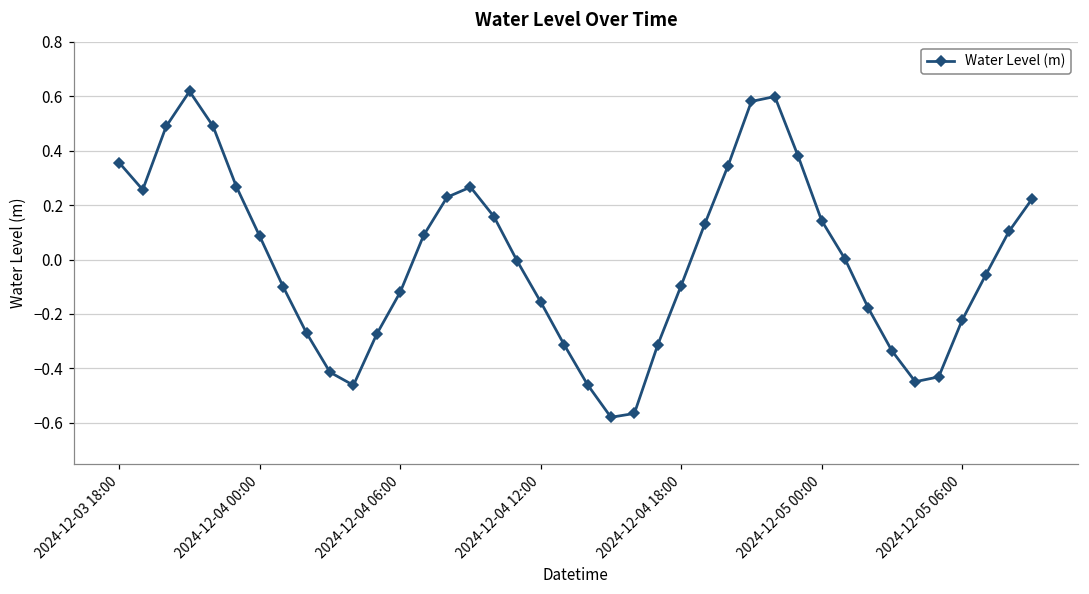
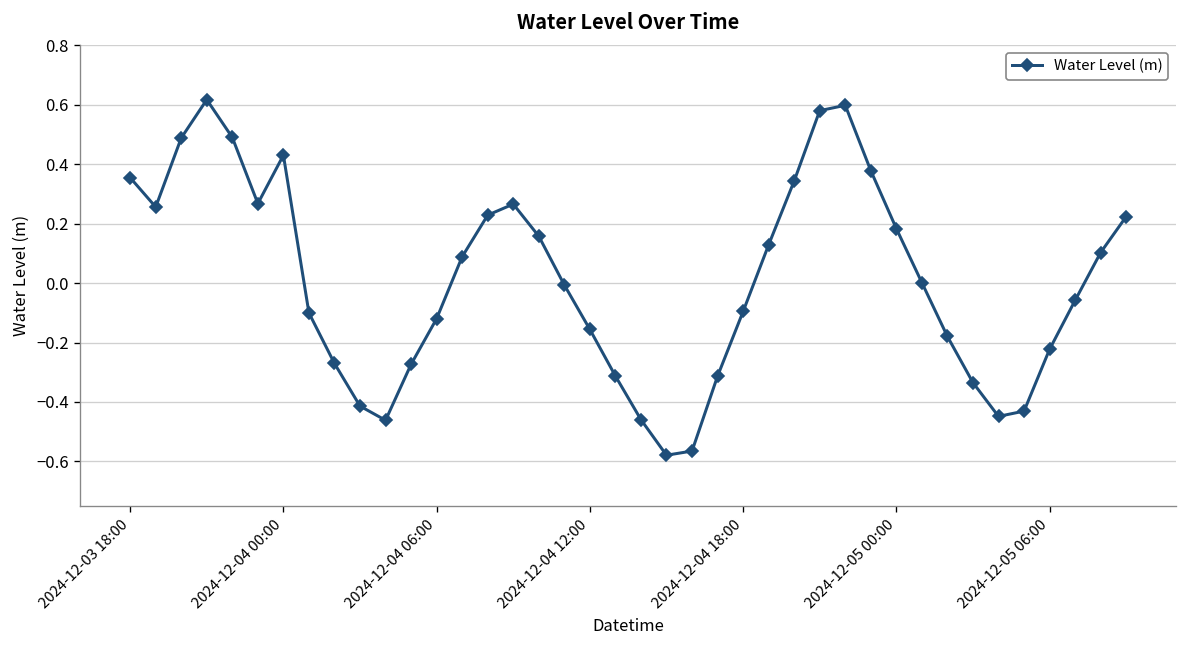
  {
    "2024-12-03 18:00": 0.36,
-   "2024-12-04 00:00": 0.09,
+   "2024-12-04 00:00": 0.43,
    "2024-12-04 06:00": -0.12,
    "2024-12-04 12:00": -0.16,
    "2024-12-04 18:00": -0.10,
-   "2024-12-05 00:00": 0.14,
+   "2024-12-05 00:00": 0.18,
    "2024-12-05 06:00": -0.22
  }
